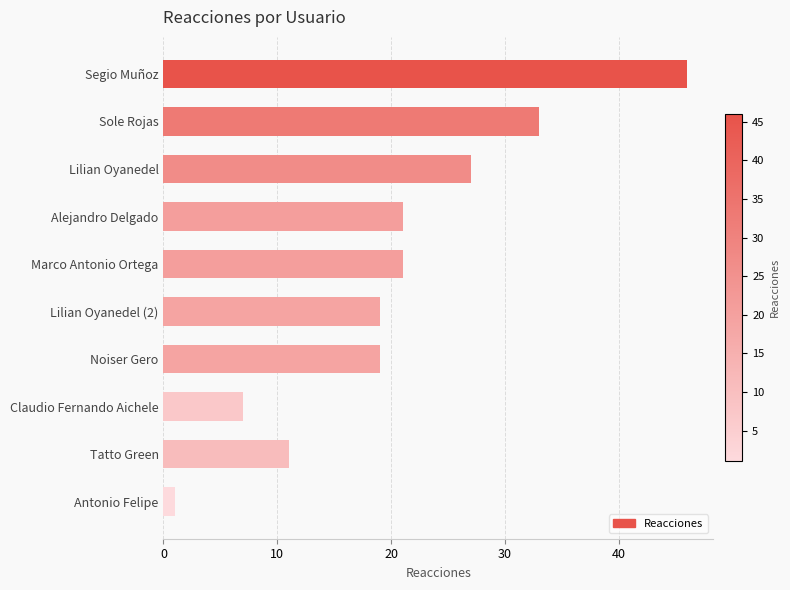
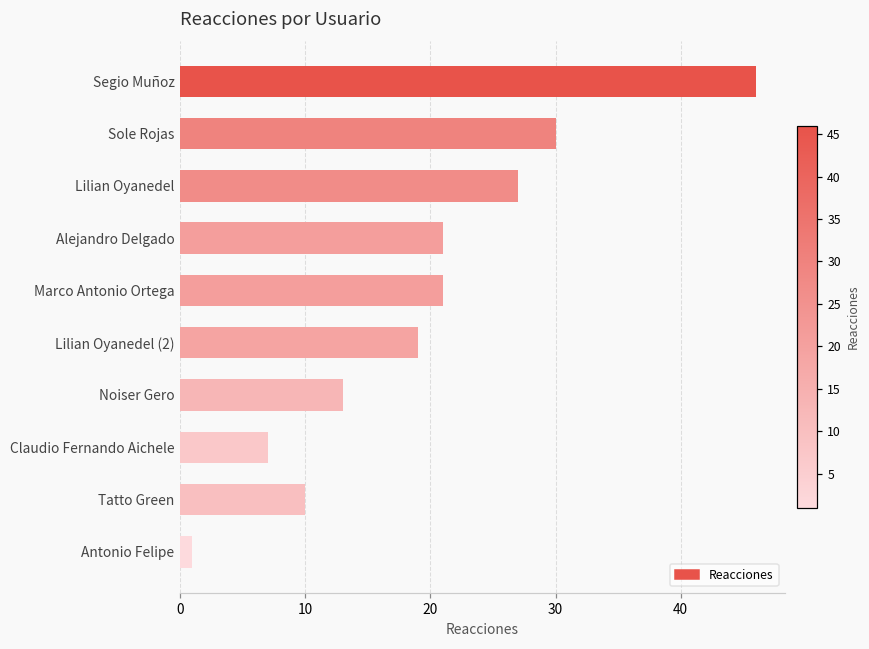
  {
    "Segio Muñoz": 46,
-   "Sole Rojas": 33,
+   "Sole Rojas": 30,
    "Lilian Oyanedel": 27,
    "Alejandro Delgado": 21,
    "Marco Antonio Ortega": 21,
    "Lilian Oyanedel (2)": 19,
-   "Noiser Gero": 19,
+   "Noiser Gero": 13,
    "Claudio Fernando Aichele": 7,
-   "Tatto Green": 11,
+   "Tatto Green": 10,
    "Antonio Felipe": 1
  }
